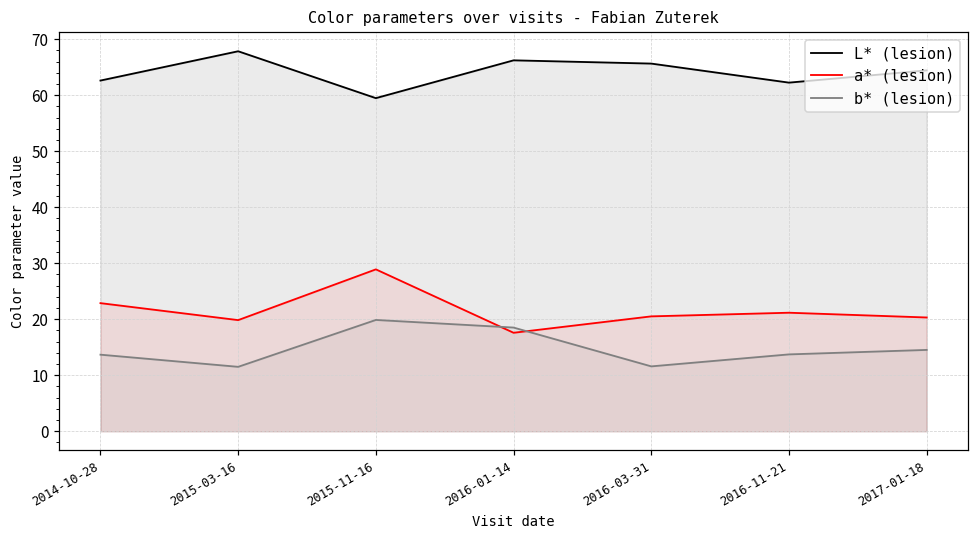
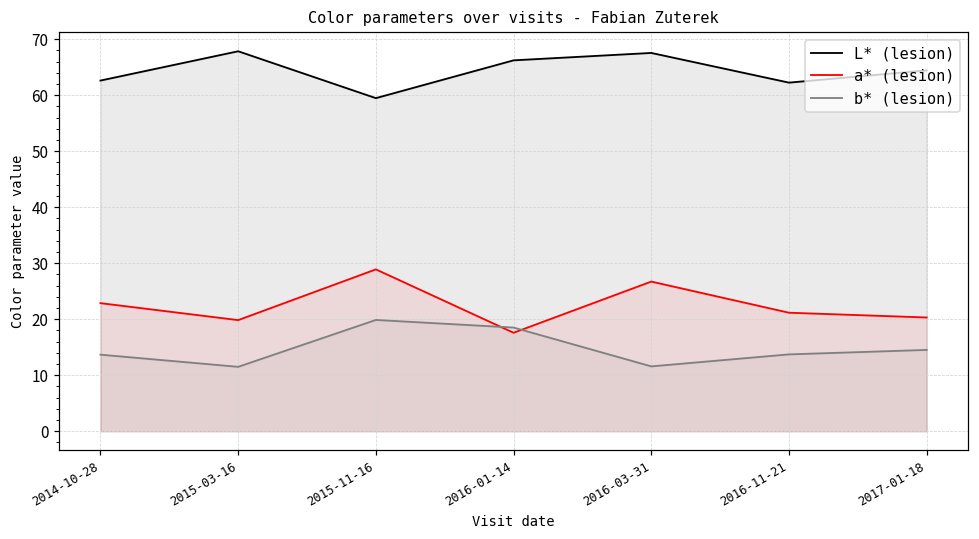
  {
    "L* (lesion)": {
      "2014-10-28": 63,
      "2015-03-16": 68,
      "2015-11-16": 59,
      "2016-01-14": 66,
-     "2016-03-31": 66,
+     "2016-03-31": 68,
      "2016-11-21": 62
    },
    "a* (lesion)": {
      "2014-10-28": 23,
      "2015-03-16": 20,
      "2015-11-16": 29,
      "2016-01-14": 18,
-     "2016-03-31": 21,
+     "2016-03-31": 27,
      "2016-11-21": 21,
      "2017-01-18": 20
    },
    "b* (lesion)": {
      "2014-10-28": 14,
      "2015-03-16": 12,
      "2015-11-16": 20,
      "2016-01-14": 19,
      "2016-03-31": 12,
      "2016-11-21": 14,
      "2017-01-18": 15
    }
  }
